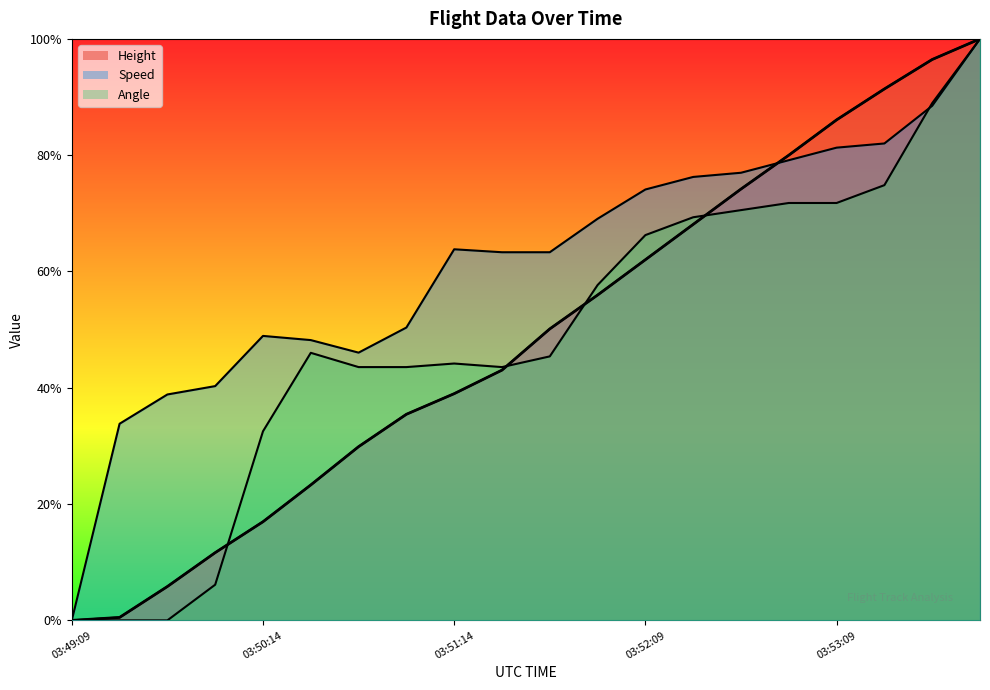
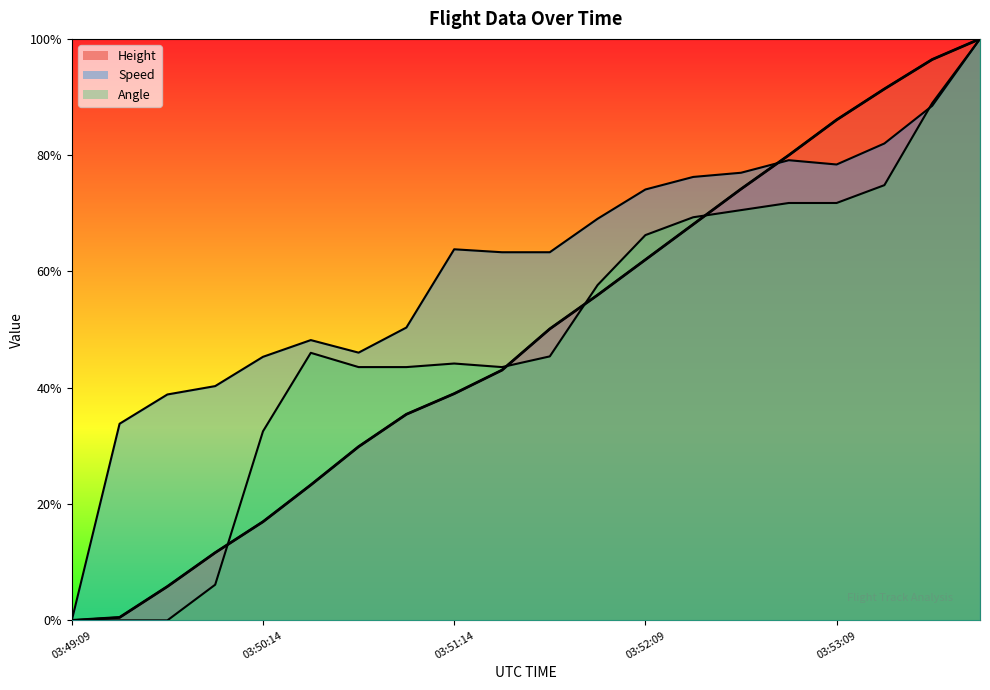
  {
    "Height": {
      "03:50:14": "17%",
      "03:51:14": "39%",
      "03:52:09": "62%",
      "03:53:09": "86%"
    },
    "Speed": {
-     "03:50:14": "49%",
+     "03:50:14": "45%",
      "03:51:14": "64%",
      "03:52:09": "74%",
-     "03:53:09": "81%"
+     "03:53:09": "78%"
    },
    "Angle": {
      "03:50:14": "33%",
      "03:51:14": "44%",
      "03:52:09": "66%",
      "03:53:09": "72%"
    }
  }
